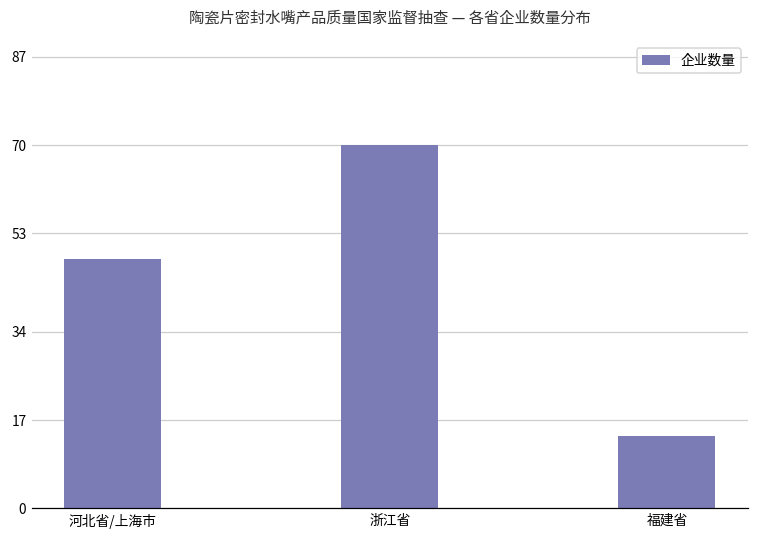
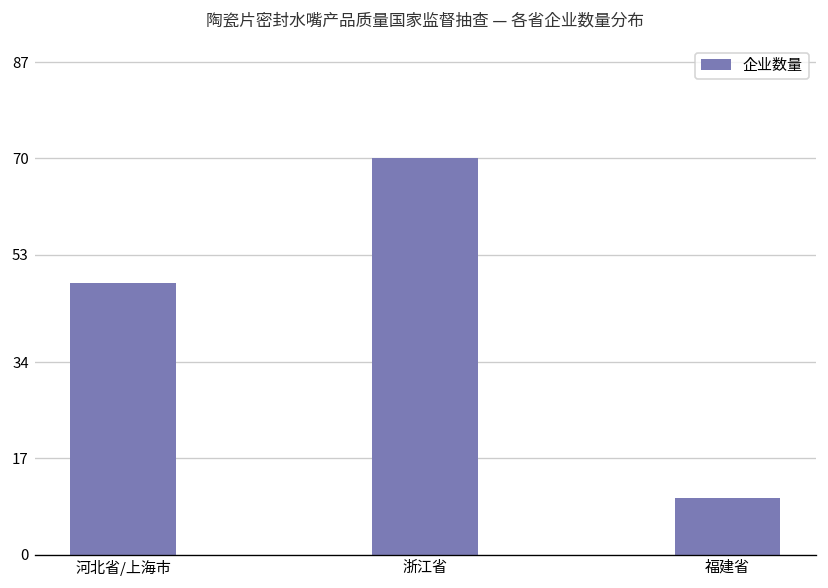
  {
    "河北省/上海市": 48,
    "浙江省": 70,
-   "福建省": 14
+   "福建省": 10
  }
